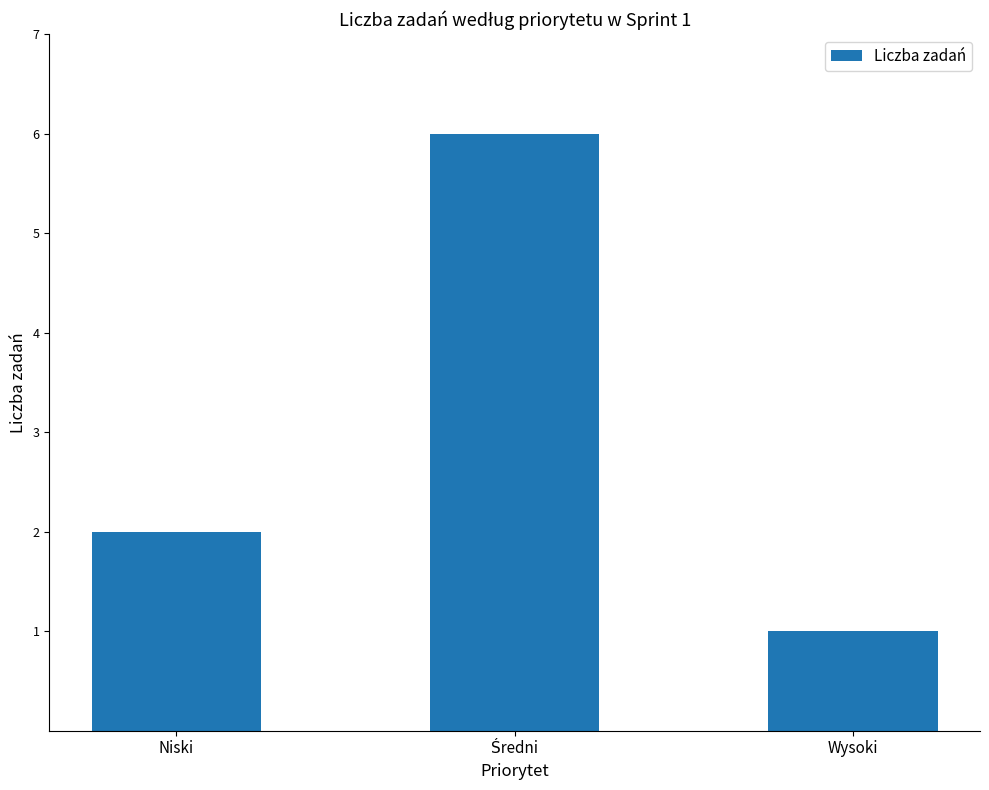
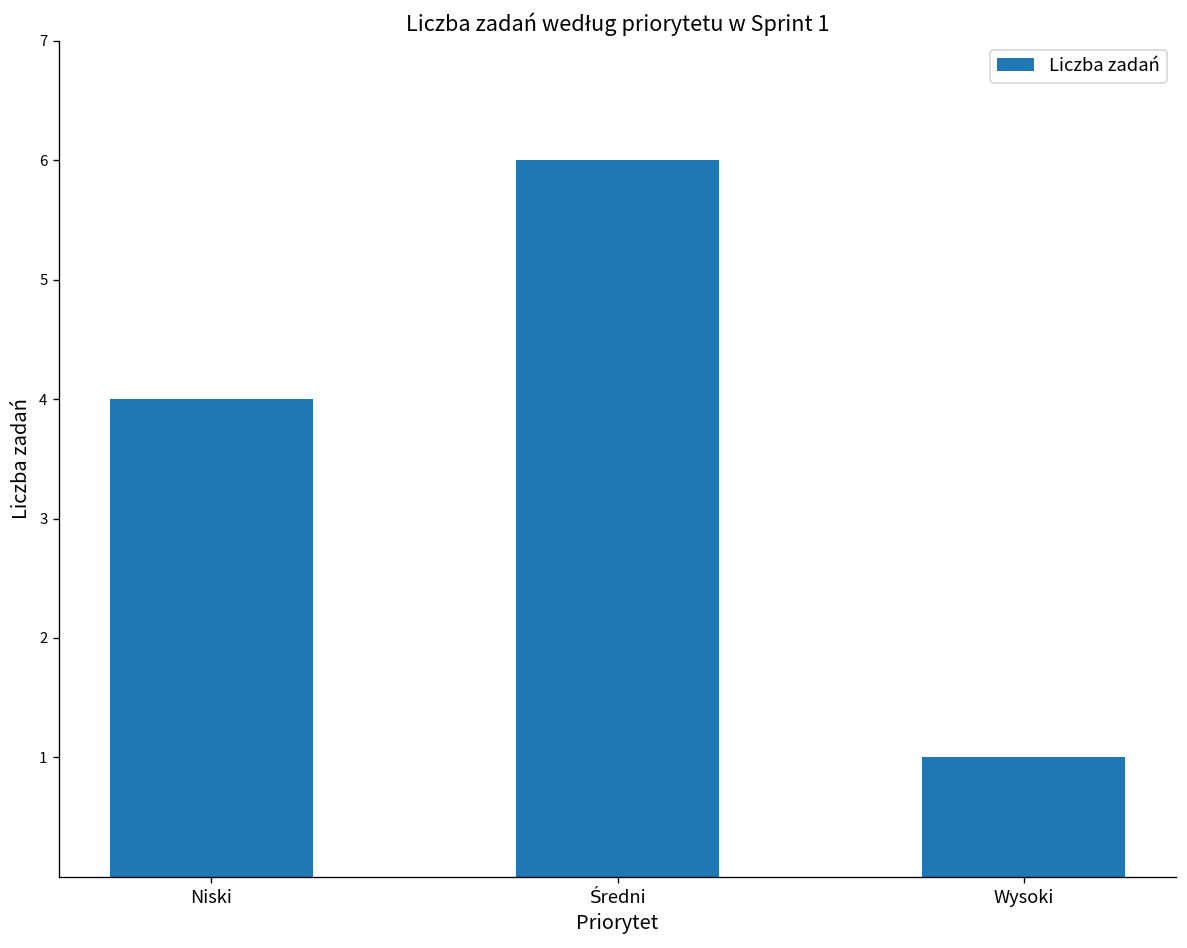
  {
-   "Niski": 2,
+   "Niski": 4,
    "Średni": 6,
    "Wysoki": 1
  }
